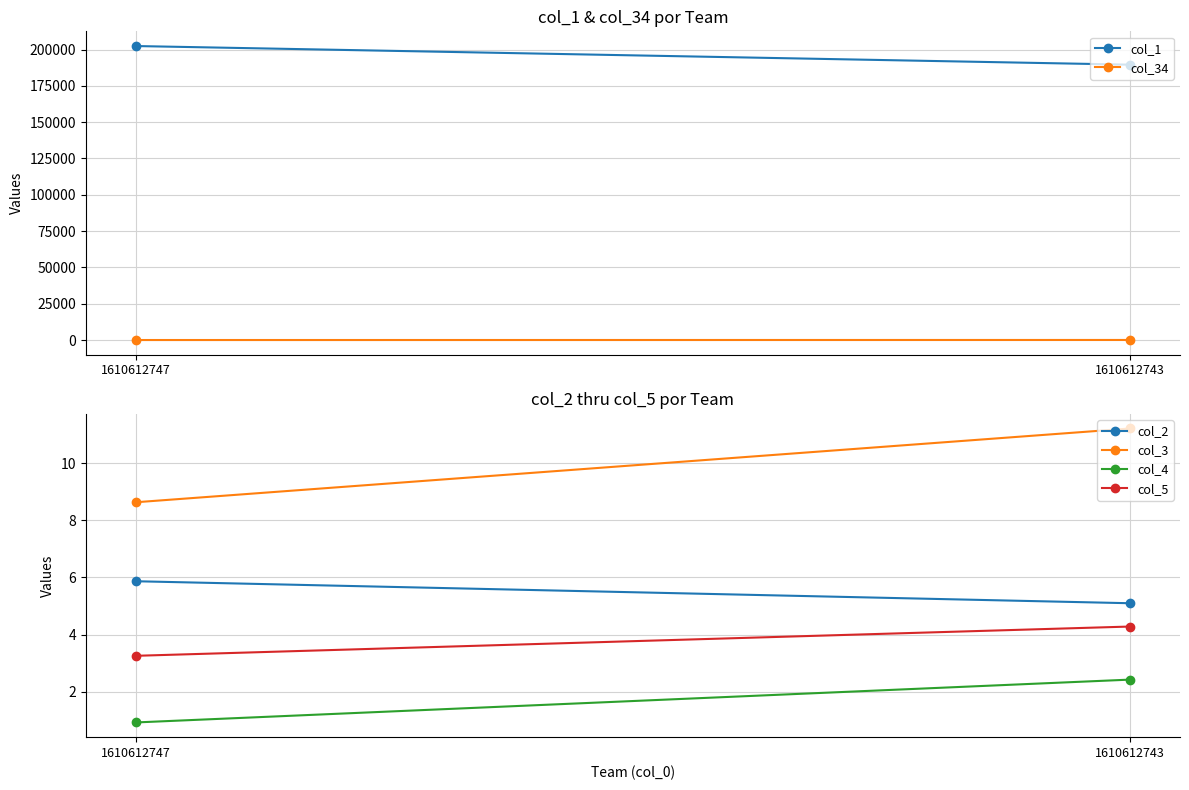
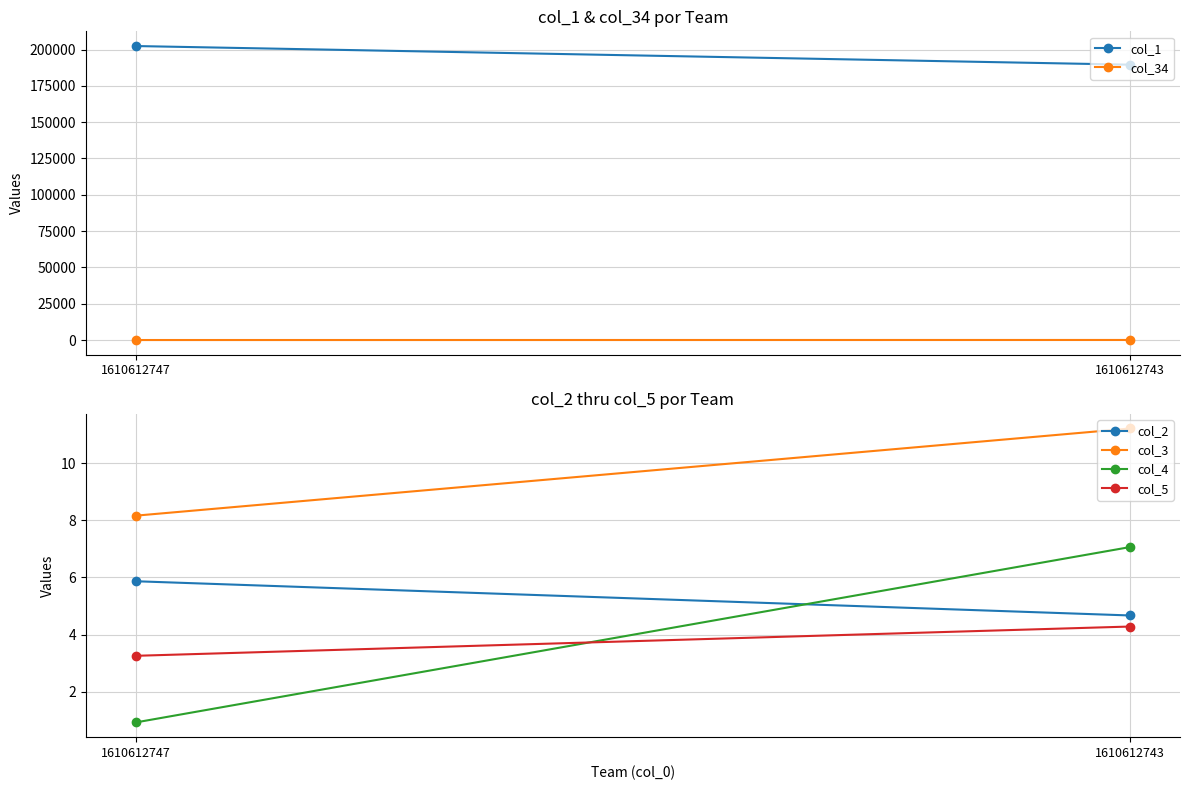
  {
    "col_1 & col_34 por Team": {
      "col_1": {
        "1610612747": 202000
      },
      "col_34": {
        "1610612747": 0,
        "1610612743": 0
      }
    },
    "col_2 thru col_5 por Team": {
      "col_2": {
        "1610612747": 5.9,
-       "1610612743": 5.1
+       "1610612743": 4.7
      },
      "col_3": {
-       "1610612747": 8.6
+       "1610612747": 8.2
      },
      "col_4": {
        "1610612747": 0.9,
-       "1610612743": 2.4
+       "1610612743": 7.1
      },
      "col_5": {
        "1610612747": 3.3,
        "1610612743": 4.3
      }
    }
  }
